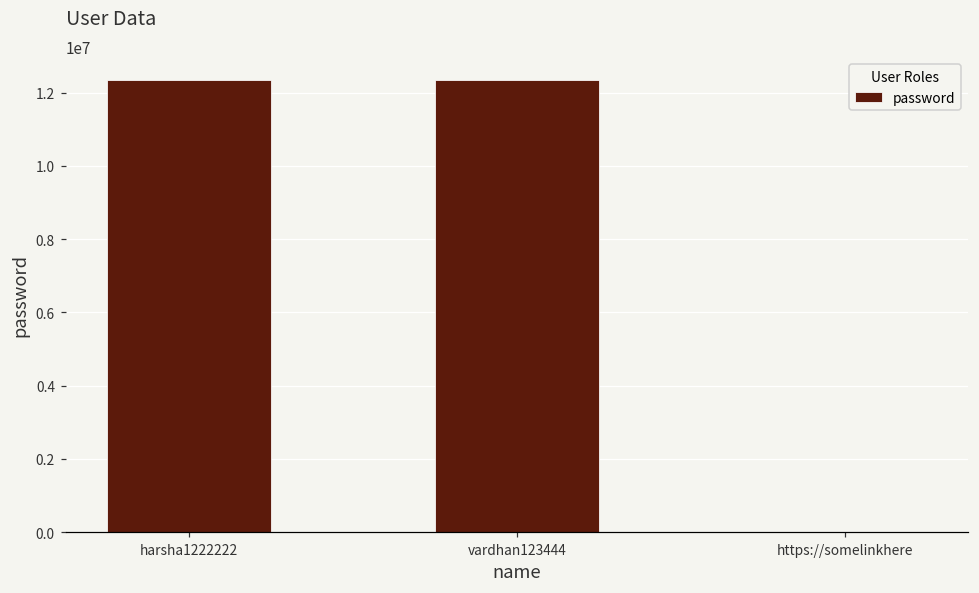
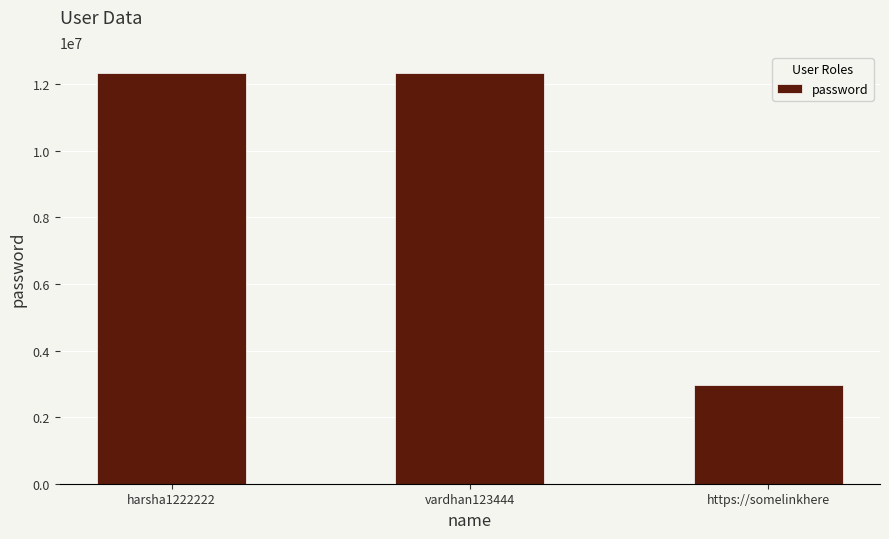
  {
    "harsha1222222": 12300000,
    "vardhan123444": 12300000,
-   "https://somelinkhere": 0
+   "https://somelinkhere": 3000000
  }
